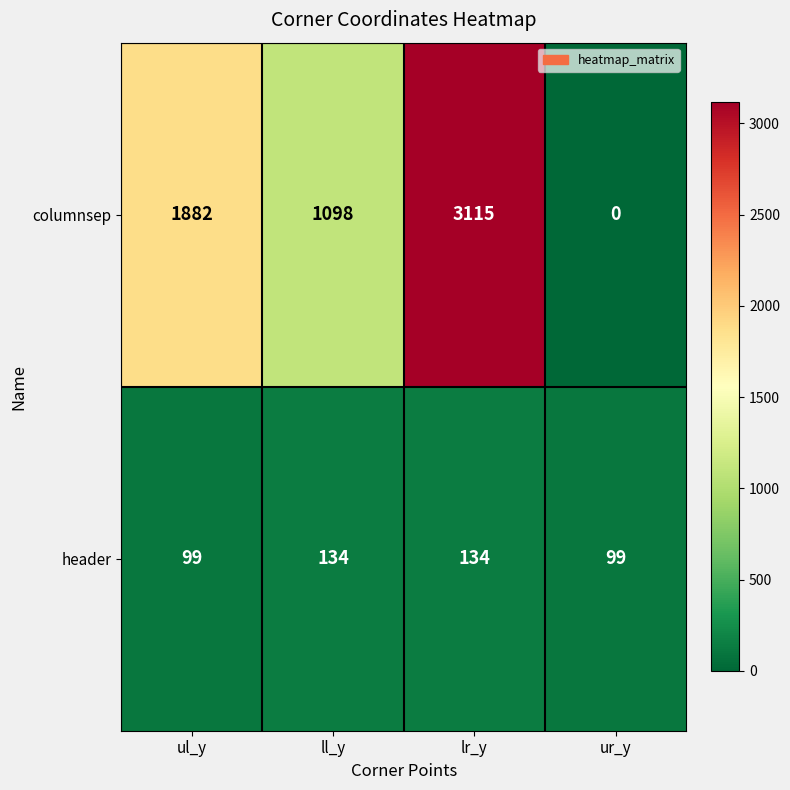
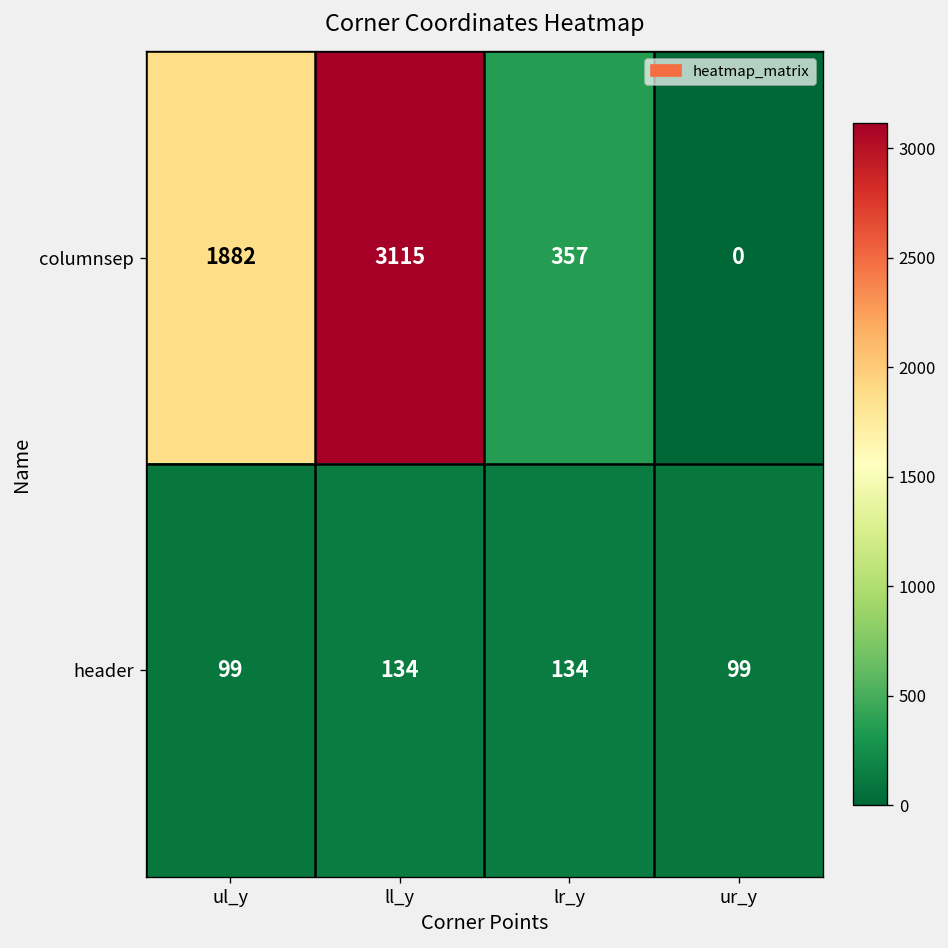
  {
    "columnsep": {
      "ul_y": 1882,
-     "ll_y": 1098,
-     "lr_y": 3115,
+     "ll_y": 3115,
+     "lr_y": 357,
      "ur_y": 0
    },
    "header": {
      "ul_y": 99,
      "ll_y": 134,
      "lr_y": 134,
      "ur_y": 99
    }
  }
